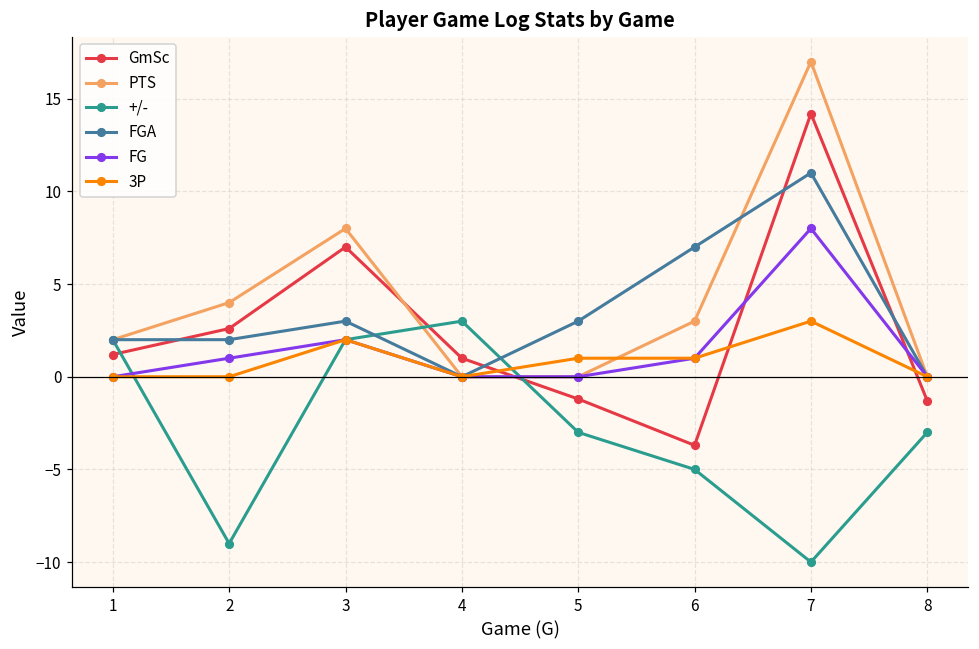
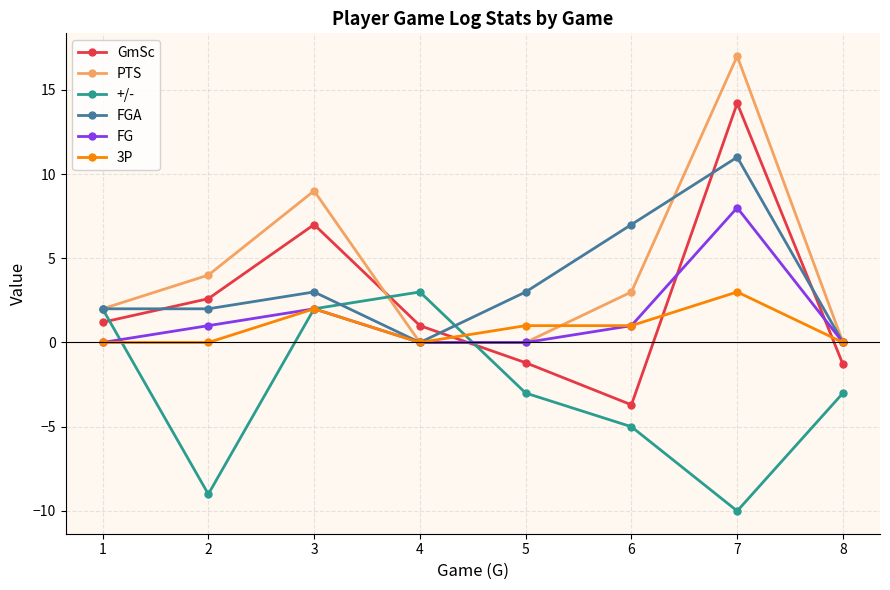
  {
    "GmSc": {
      "1": 1.2,
      "2": 2.6,
      "3": 7,
      "4": 1,
      "5": -1.2,
      "6": -3.7,
      "7": 14.2,
      "8": -1.3
    },
    "PTS": {
      "2": 4,
-     "3": 8,
+     "3": 9,
      "6": 3,
      "7": 17
    },
    "FG": {
      "2": 1,
      "7": 8
    },
    "3P": {
      "2": 0,
      "5": 1,
      "7": 3
    }
  }
